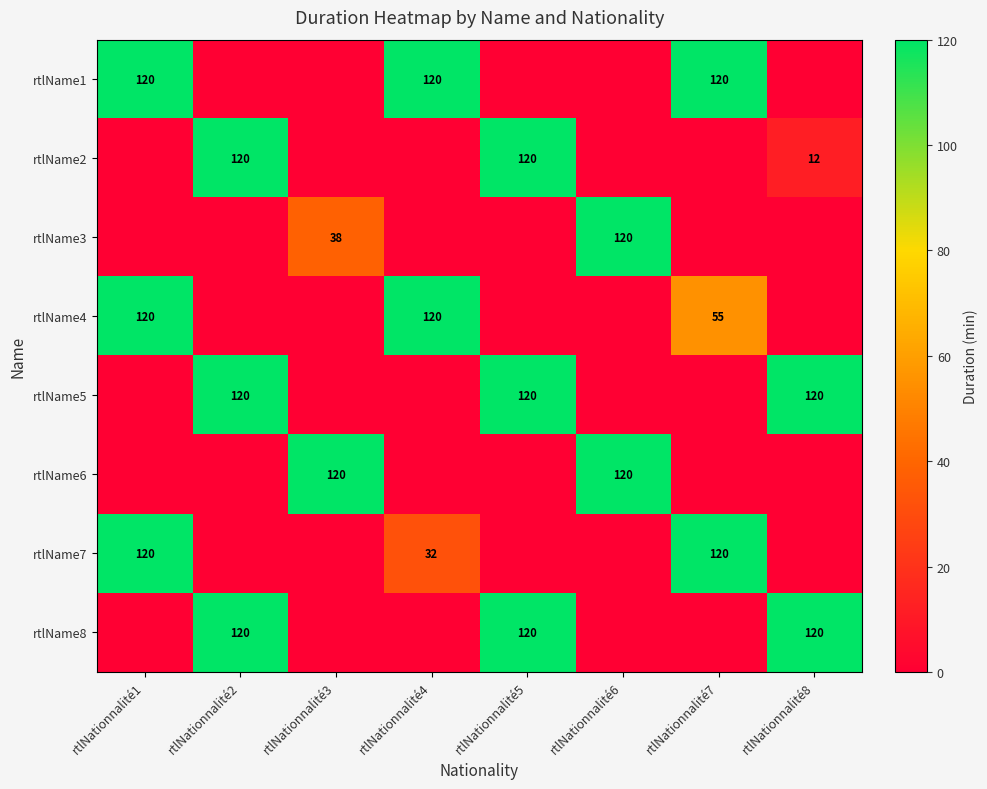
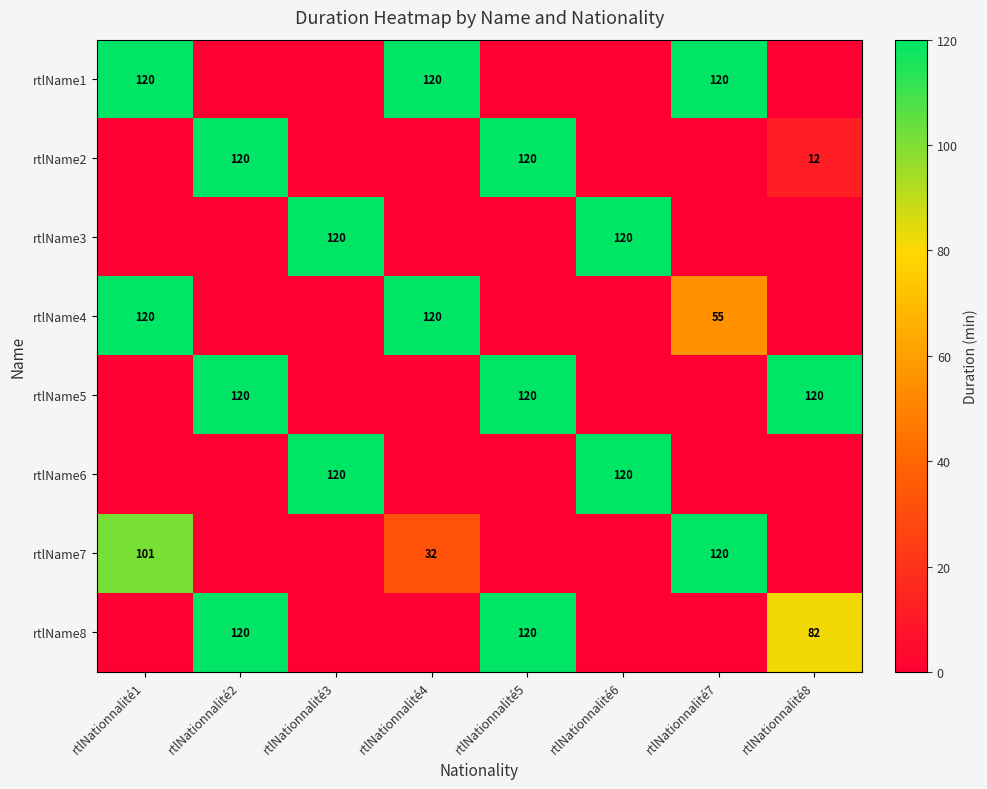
  {
    "rtlName1": {
      "rtlNationnalité1": 120,
      "rtlNationnalité4": 120,
      "rtlNationnalité7": 120
    },
    "rtlName2": {
      "rtlNationnalité2": 120,
      "rtlNationnalité5": 120,
      "rtlNationnalité8": 12
    },
    "rtlName3": {
-     "rtlNationnalité3": 38,
+     "rtlNationnalité3": 120,
      "rtlNationnalité6": 120
    },
    "rtlName4": {
      "rtlNationnalité1": 120,
      "rtlNationnalité4": 120,
      "rtlNationnalité7": 55
    },
    "rtlName5": {
      "rtlNationnalité2": 120,
      "rtlNationnalité5": 120,
      "rtlNationnalité8": 120
    },
    "rtlName6": {
      "rtlNationnalité3": 120,
      "rtlNationnalité6": 120
    },
    "rtlName7": {
-     "rtlNationnalité1": 120,
+     "rtlNationnalité1": 101,
      "rtlNationnalité4": 32,
      "rtlNationnalité7": 120
    },
    "rtlName8": {
      "rtlNationnalité2": 120,
      "rtlNationnalité5": 120,
-     "rtlNationnalité8": 120
+     "rtlNationnalité8": 82
    }
  }
